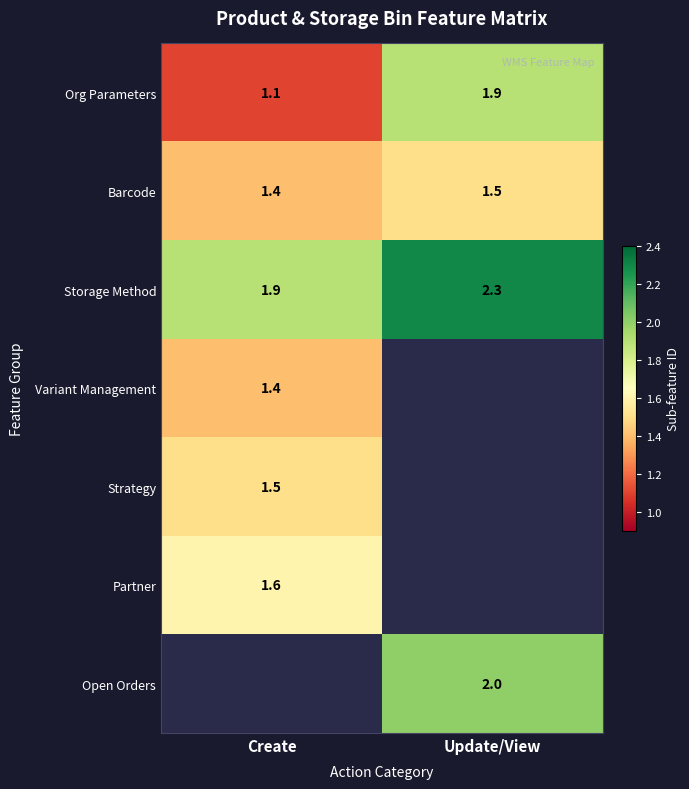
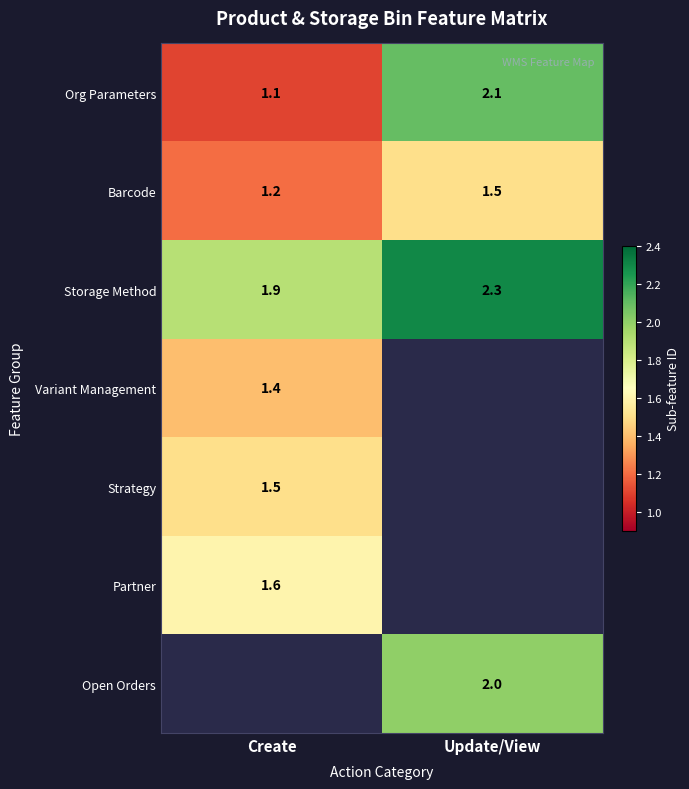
  {
    "Org Parameters": {
      "Create": 1.1,
-     "Update/View": 1.9
+     "Update/View": 2.1
    },
    "Barcode": {
-     "Create": 1.4,
+     "Create": 1.2,
      "Update/View": 1.5
    },
    "Storage Method": {
      "Create": 1.9,
      "Update/View": 2.3
    },
    "Variant Management": {
      "Create": 1.4
    },
    "Strategy": {
      "Create": 1.5
    },
    "Partner": {
      "Create": 1.6
    },
    "Open Orders": {
      "Update/View": 2.0
    }
  }
